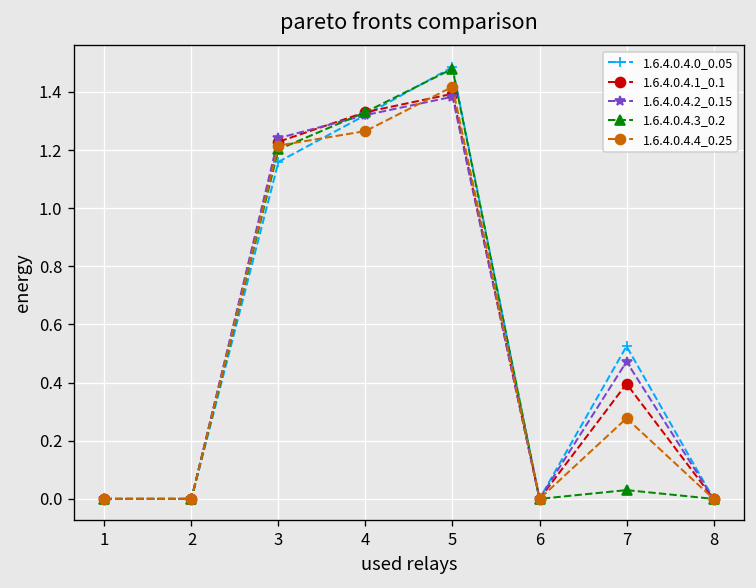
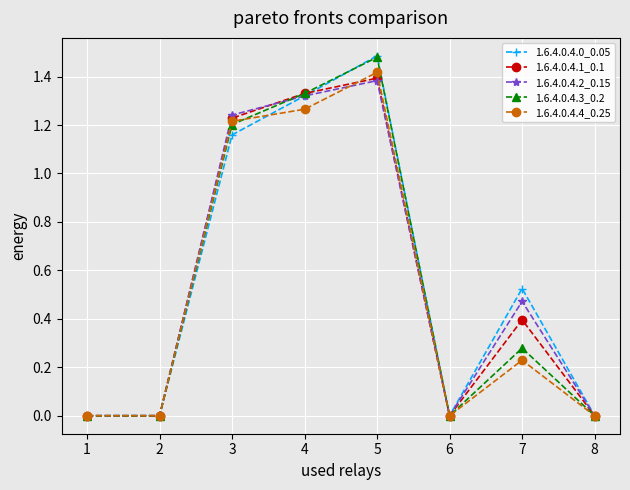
  {
    "1.6.4.0.4.0_0.05": {
      "3": 1.16,
      "7": 0.53
    },
    "1.6.4.0.4.1_0.1": {
      "3": 1.23,
      "7": 0.40
    },
    "1.6.4.0.4.2_0.15": {
      "3": 1.24,
      "7": 0.47
    },
    "1.6.4.0.4.3_0.2": {
      "3": 1.20,
-     "7": 0.03
+     "7": 0.28
    },
    "1.6.4.0.4.4_0.25": {
      "3": 1.22,
      "4": 1.27,
      "5": 1.42,
-     "7": 0.28
+     "7": 0.23
    }
  }
